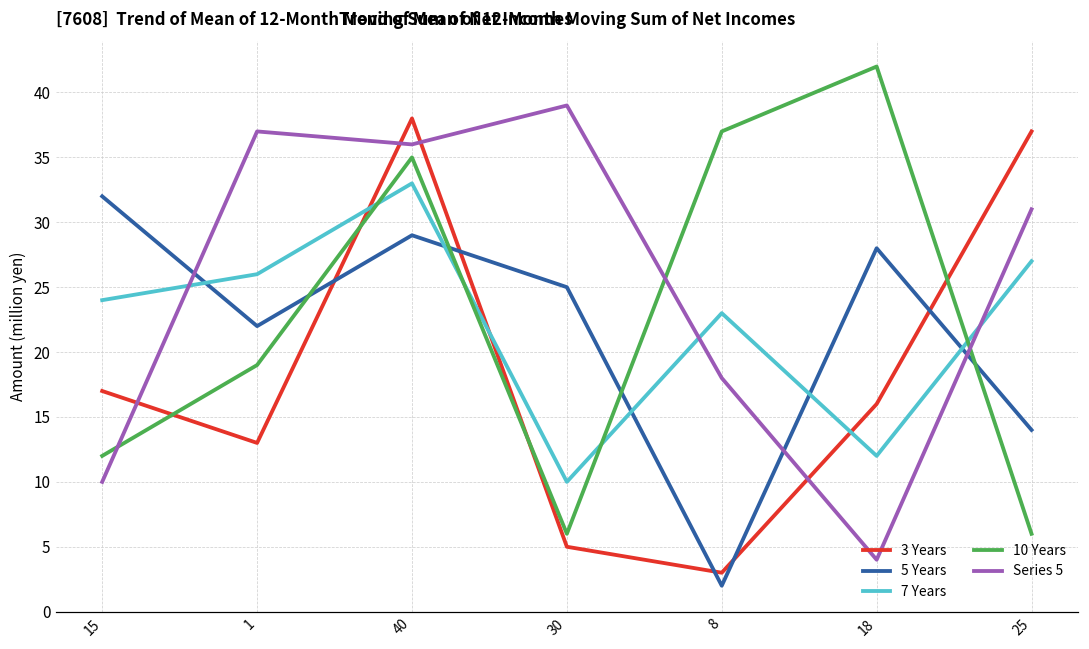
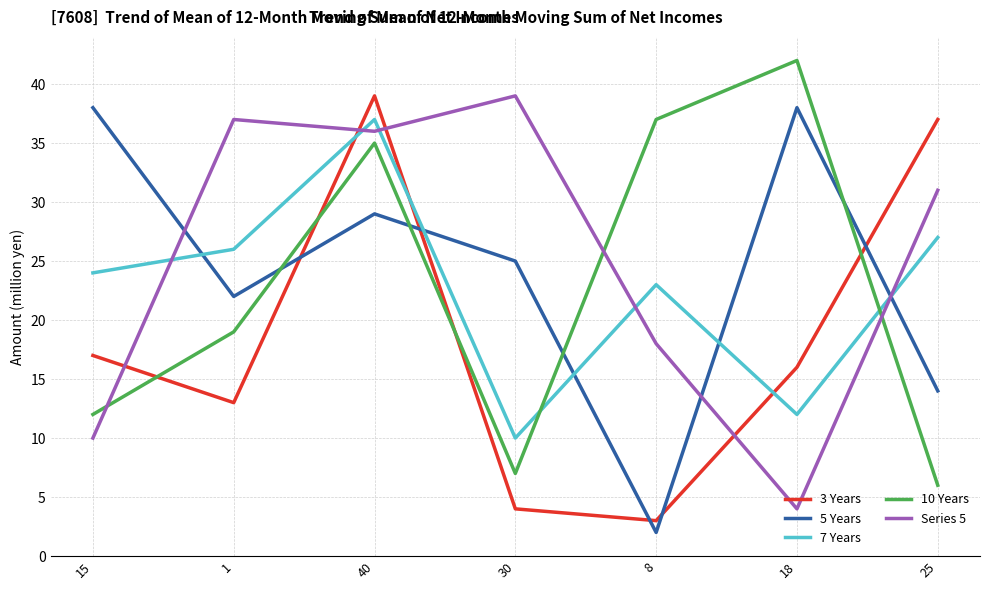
  {
    "3 Years": {
      "15": 17,
      "1": 13,
-     "40": 38,
-     "30": 5,
+     "40": 39,
+     "30": 4,
      "8": 3,
      "18": 16,
      "25": 37
    },
    "5 Years": {
-     "15": 32,
+     "15": 38,
      "1": 22,
      "40": 29,
      "30": 25,
      "8": 2,
-     "18": 28,
+     "18": 38,
      "25": 14
    },
    "7 Years": {
      "15": 24,
      "1": 26,
-     "40": 33,
+     "40": 37,
      "30": 10,
      "8": 23,
      "18": 12,
      "25": 27
    },
    "10 Years": {
      "15": 12,
      "1": 19,
      "40": 35,
-     "30": 6,
+     "30": 7,
      "8": 37,
      "18": 42,
      "25": 6
    },
    "Series 5": {
      "15": 10,
      "1": 37,
      "40": 36,
      "30": 39,
      "8": 18,
      "18": 4,
      "25": 31
    }
  }
